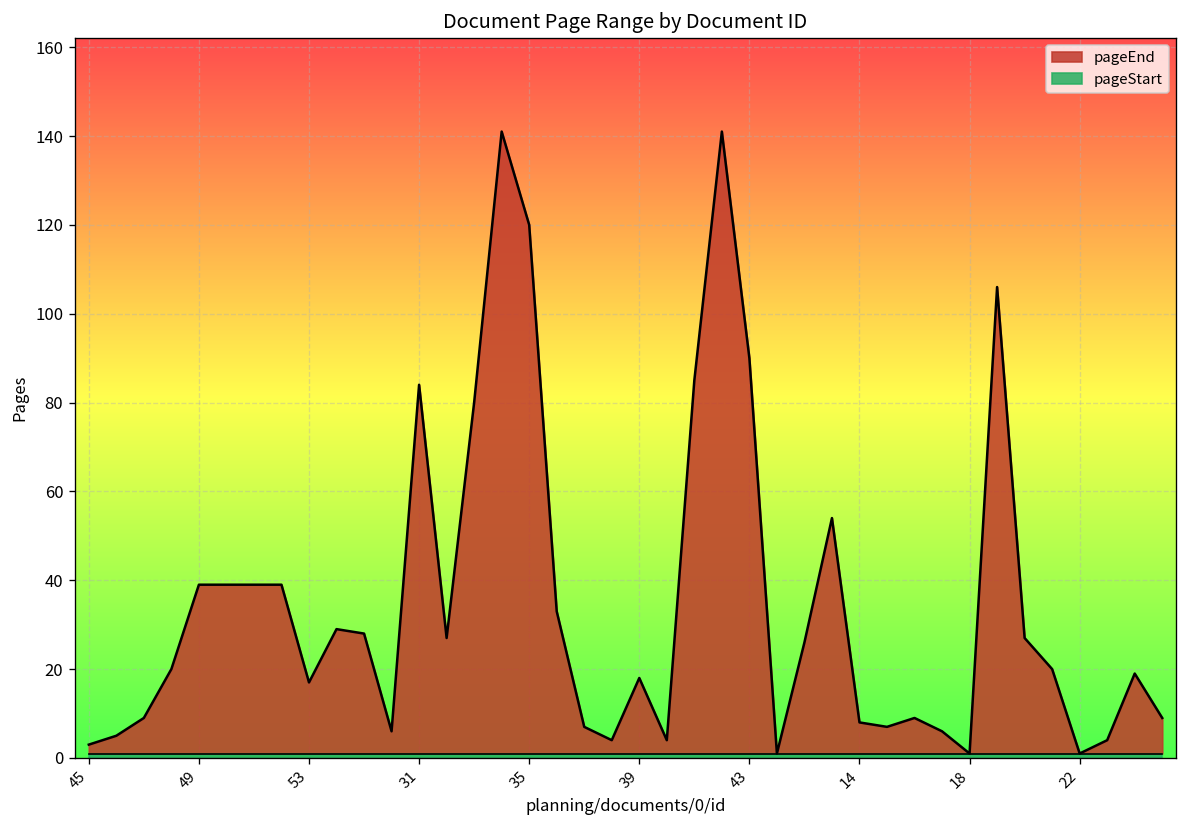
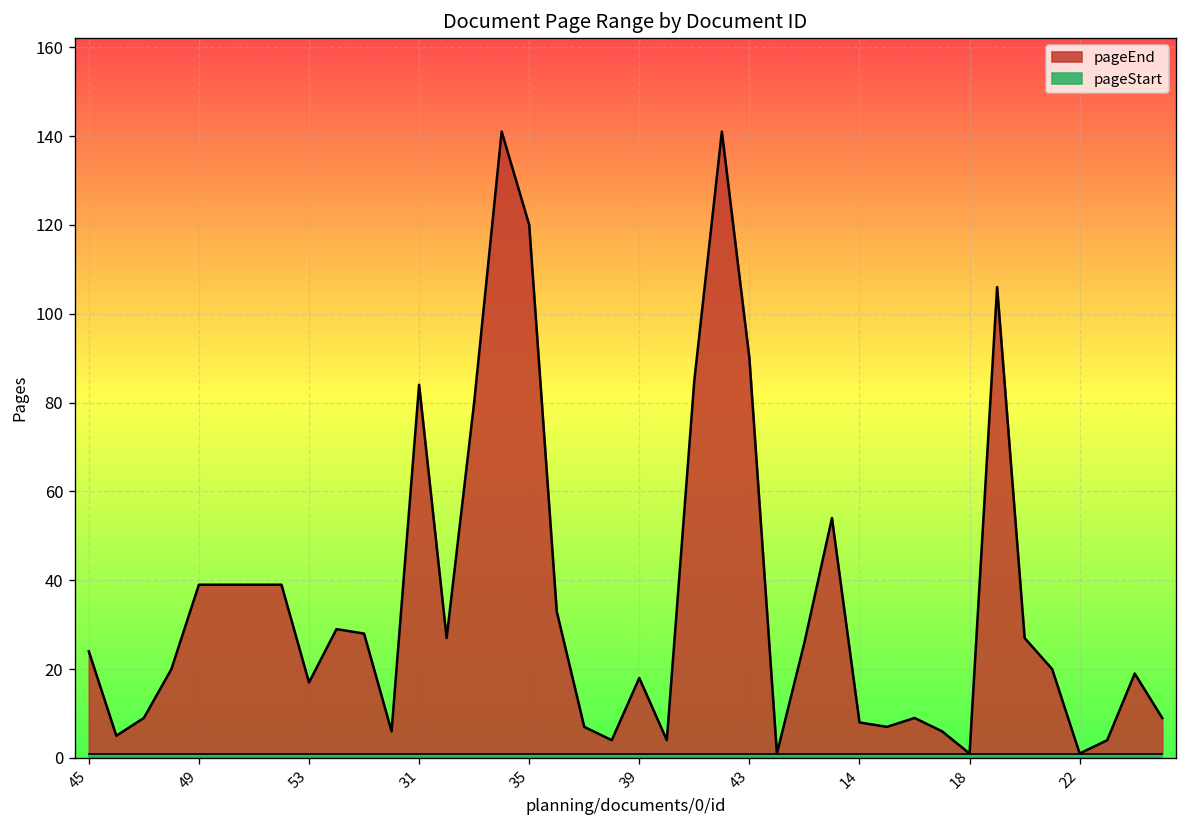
  {
    "pageEnd": {
-     "45": 3,
+     "45": 24,
      "49": 39,
      "53": 17,
      "43": 90
    },
    "pageStart": {
      "45": 1,
      "49": 1,
      "53": 1,
      "43": 1
    }
  }
